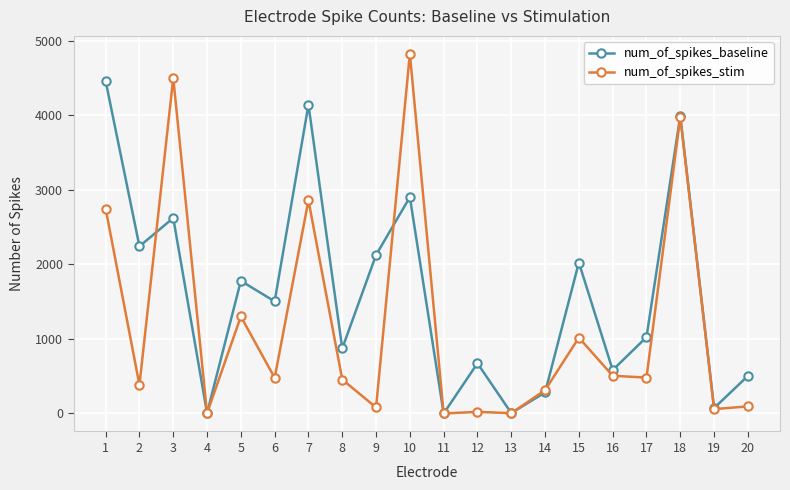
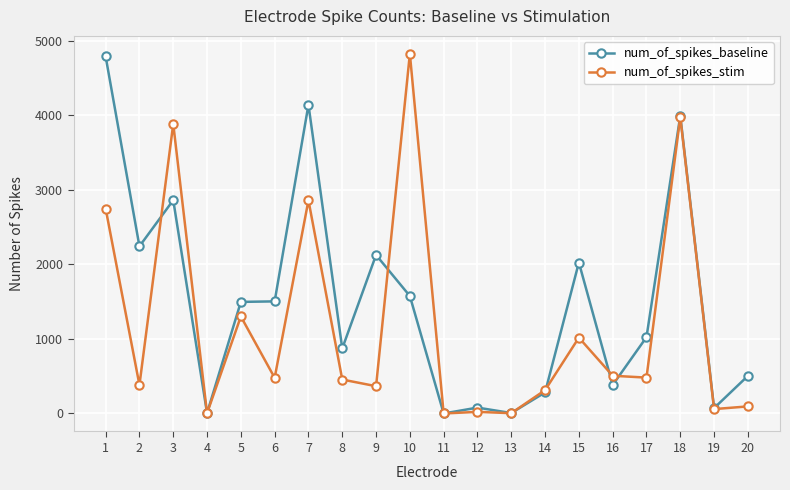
  {
    "num_of_spikes_baseline": {
-     "1": 4500,
+     "1": 4800,
      "2": 2200,
-     "3": 2600,
-     "5": 1800,
+     "3": 2900,
+     "5": 1500,
      "6": 1500,
      "7": 4100,
      "8": 900,
      "9": 2100,
-     "10": 2900,
-     "12": 700,
+     "10": 1600,
+     "12": 100,
      "15": 2000,
-     "16": 600,
+     "16": 400,
      "17": 1000,
      "20": 500
    },
    "num_of_spikes_stim": {
      "1": 2700,
      "2": 400,
-     "3": 4500,
+     "3": 3900,
      "5": 1300,
      "6": 500,
      "7": 2900,
      "8": 500,
-     "9": 100,
+     "9": 400,
      "10": 4800,
      "12": 0,
      "15": 1000,
      "16": 500,
      "17": 500,
      "20": 100
    }
  }
